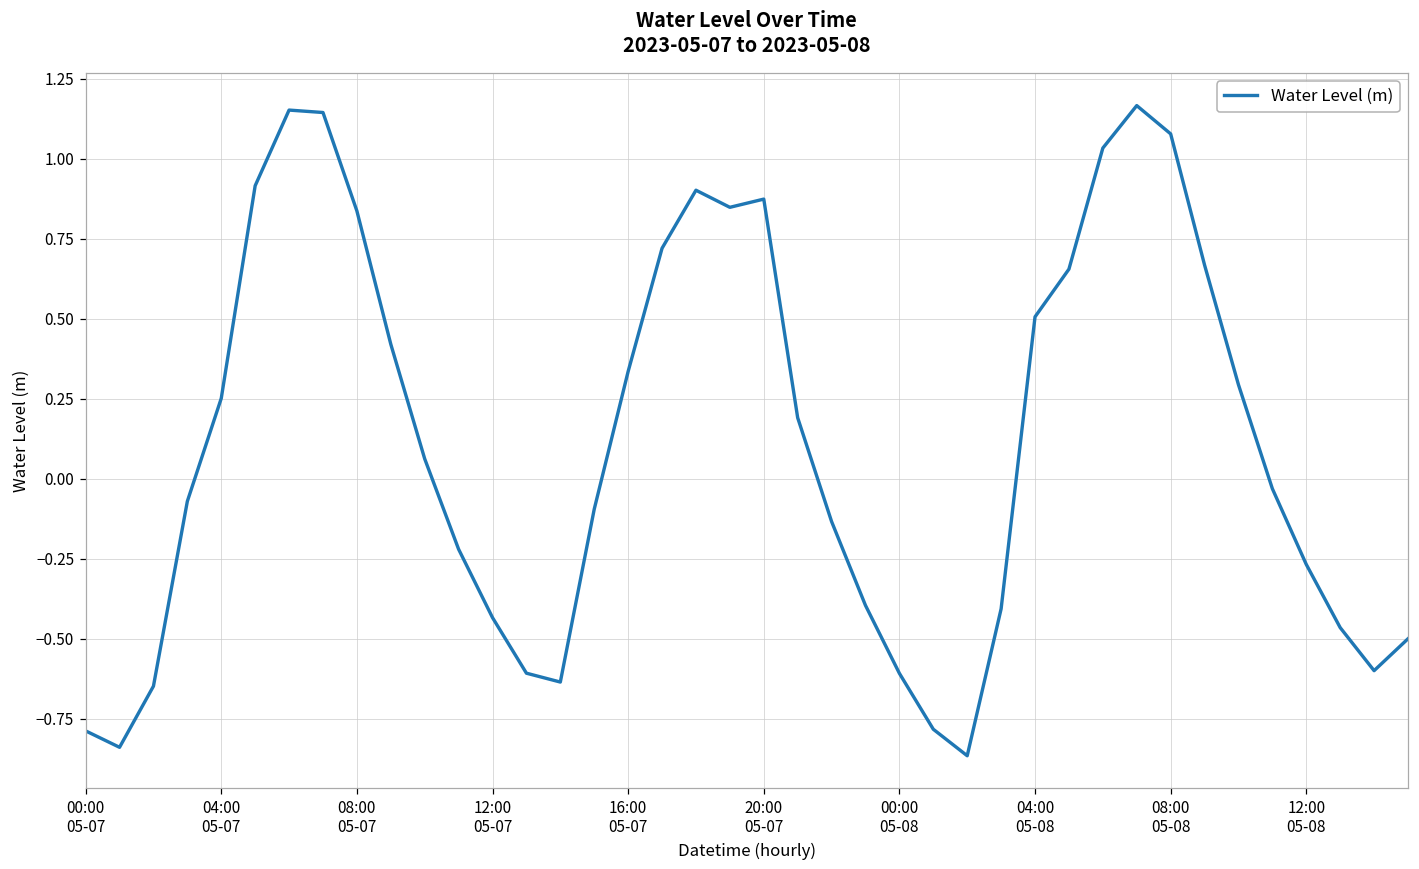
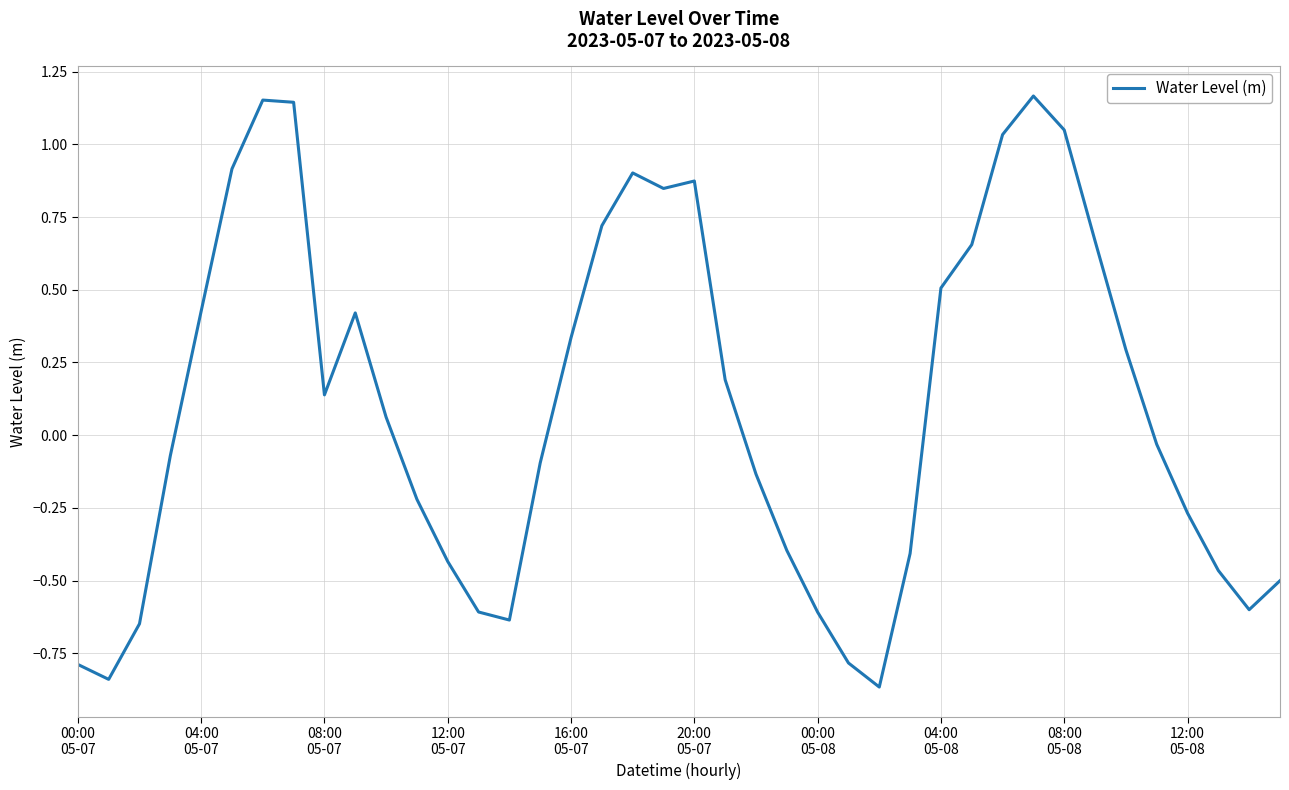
  {
    "00:00 05-07": -0.79,
-   "04:00 05-07": 0.25,
-   "08:00 05-07": 0.84,
+   "04:00 05-07": 0.43,
+   "08:00 05-07": 0.14,
    "12:00 05-07": -0.43,
    "16:00 05-07": 0.34,
    "20:00 05-07": 0.87,
    "00:00 05-08": -0.61,
    "04:00 05-08": 0.51,
-   "08:00 05-08": 1.08,
+   "08:00 05-08": 1.05,
    "12:00 05-08": -0.27
  }
